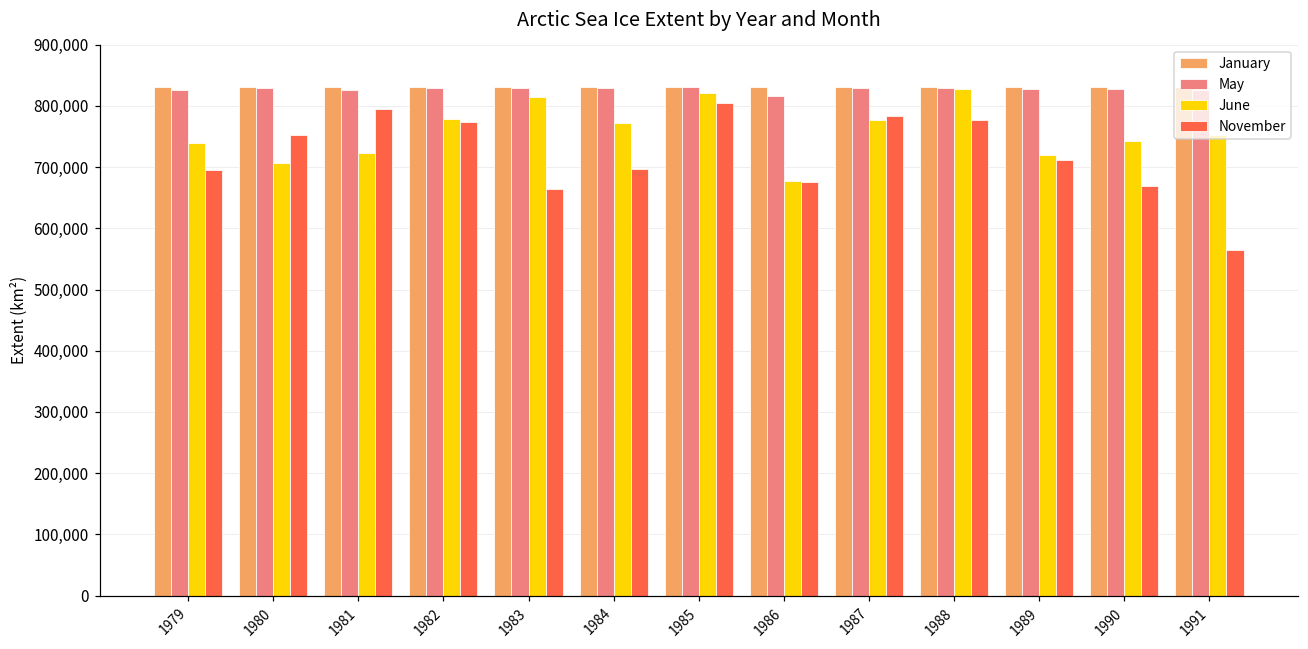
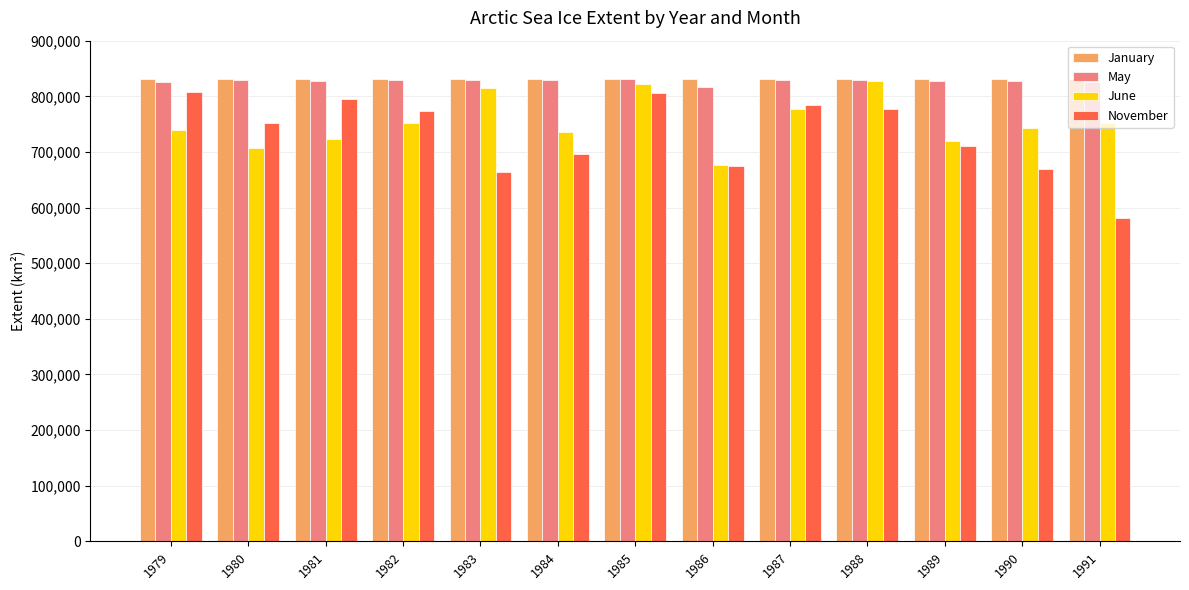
  {
    "June": {
      "1979": "740,000",
      "1980": "710,000",
      "1981": "720,000",
-     "1982": "780,000",
+     "1982": "750,000",
      "1983": "810,000",
-     "1984": "770,000",
+     "1984": "740,000",
      "1985": "820,000",
      "1986": "680,000",
      "1987": "780,000",
      "1988": "830,000",
      "1989": "720,000",
      "1990": "740,000"
    },
    "November": {
-     "1979": "690,000",
+     "1979": "810,000",
      "1980": "750,000",
      "1981": "790,000",
      "1982": "770,000",
      "1983": "660,000",
      "1984": "700,000",
      "1985": "810,000",
      "1986": "680,000",
      "1987": "780,000",
      "1988": "780,000",
      "1989": "710,000",
      "1990": "670,000",
-     "1991": "570,000"
+     "1991": "580,000"
    }
  }
